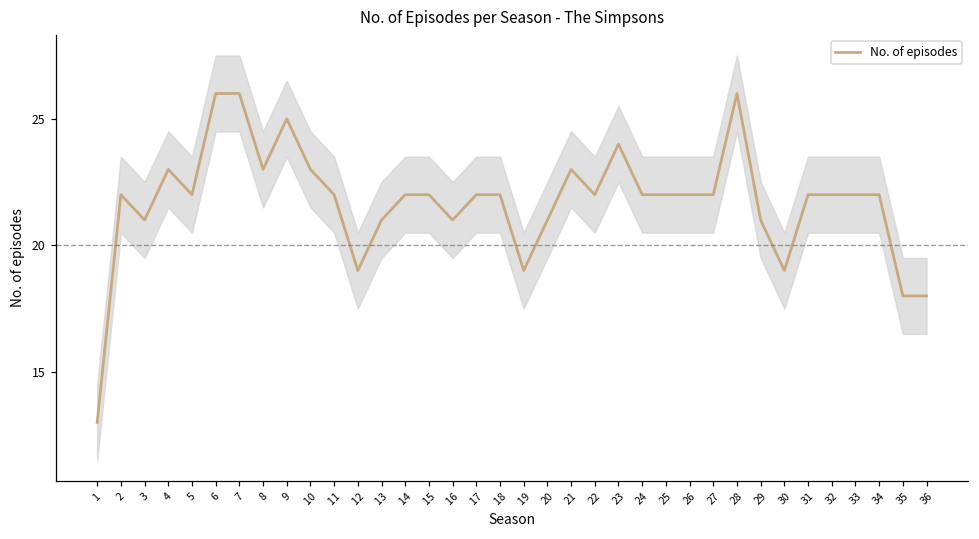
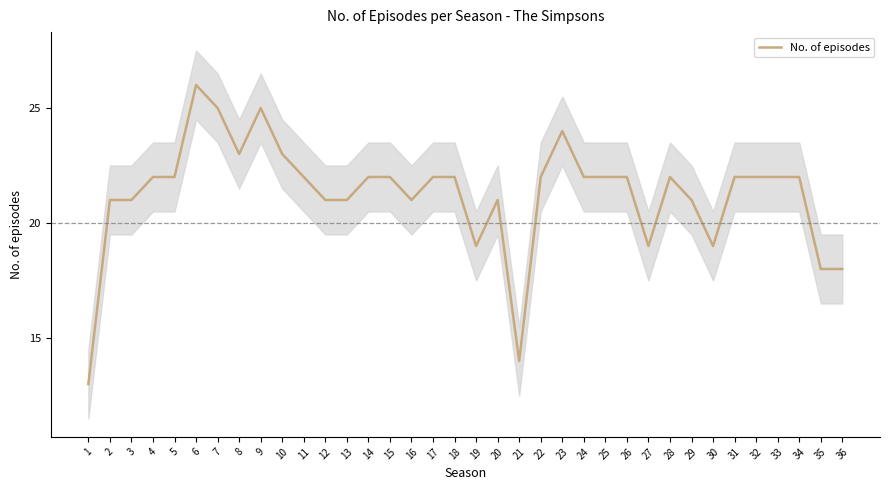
  {
    "No. of episodes": {
      "1": 13,
-     "2": 22,
+     "2": 21,
      "3": 21,
-     "4": 23,
+     "4": 22,
      "5": 22,
      "6": 26,
-     "7": 26,
+     "7": 25,
      "8": 23,
      "9": 25,
      "10": 23,
      "11": 22,
-     "12": 19,
+     "12": 21,
      "13": 21,
      "14": 22,
      "15": 22,
      "16": 21,
      "17": 22,
      "18": 22,
      "19": 19,
      "20": 21,
-     "21": 23,
+     "21": 14,
      "22": 22,
      "23": 24,
      "24": 22,
      "25": 22,
      "26": 22,
-     "27": 22,
-     "28": 26,
+     "27": 19,
+     "28": 22,
      "29": 21,
      "30": 19,
      "31": 22,
      "32": 22,
      "33": 22,
      "34": 22,
      "35": 18,
      "36": 18
    }
  }
